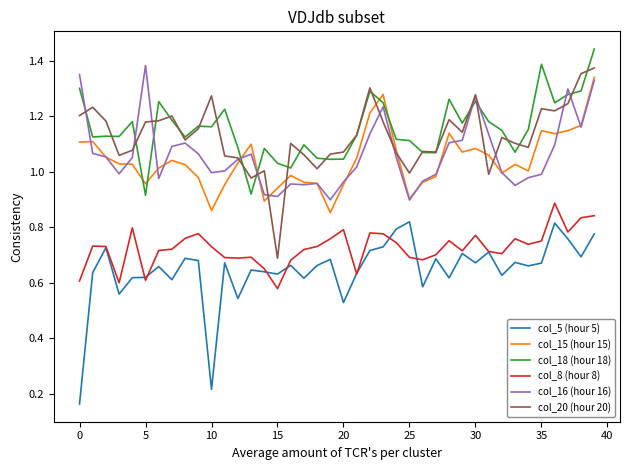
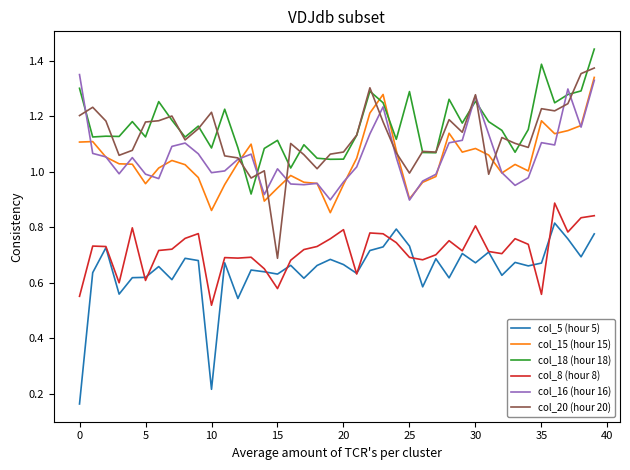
  {
    "col_5 (hour 5)": {
      "0": 0.16,
      "5": 0.62,
      "10": 0.22,
      "15": 0.63,
-     "20": 0.53,
-     "25": 0.82,
+     "20": 0.67,
+     "25": 0.73,
      "30": 0.67,
      "35": 0.67
    },
    "col_15 (hour 15)": {
      "0": 1.11,
      "5": 0.96,
      "10": 0.86,
      "15": 0.94,
      "20": 0.95,
      "30": 1.08,
-     "35": 1.15
+     "35": 1.18
    },
    "col_18 (hour 18)": {
      "0": 1.30,
-     "5": 0.92,
-     "10": 1.16,
-     "15": 1.03,
+     "5": 1.13,
+     "10": 1.09,
+     "15": 1.11,
      "20": 1.05,
-     "25": 1.11,
+     "25": 1.29,
      "30": 1.25,
      "35": 1.39
    },
    "col_8 (hour 8)": {
-     "0": 0.61,
+     "0": 0.55,
      "5": 0.61,
-     "10": 0.73,
+     "10": 0.52,
      "15": 0.58,
      "20": 0.79,
      "25": 0.69,
-     "30": 0.77,
-     "35": 0.75
+     "30": 0.81,
+     "35": 0.56
    },
    "col_16 (hour 16)": {
      "0": 1.35,
-     "5": 1.38,
+     "5": 0.99,
      "10": 1.00,
-     "15": 0.91,
+     "15": 1.01,
      "20": 0.96,
-     "35": 0.99
+     "35": 1.11
    },
    "col_20 (hour 20)": {
      "0": 1.20,
      "5": 1.18,
-     "10": 1.27,
+     "10": 1.22,
      "15": 0.69,
      "20": 1.07,
      "25": 1.00,
      "35": 1.23
    }
  }
